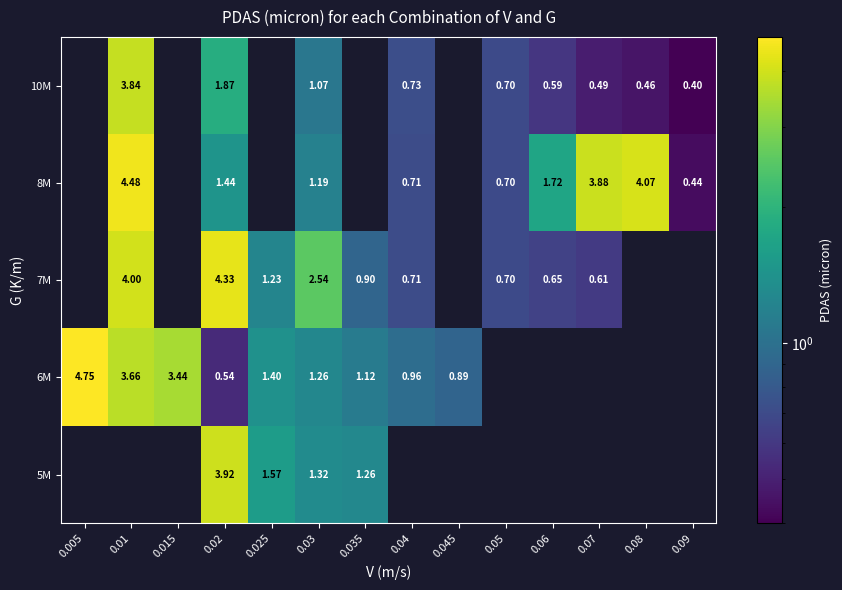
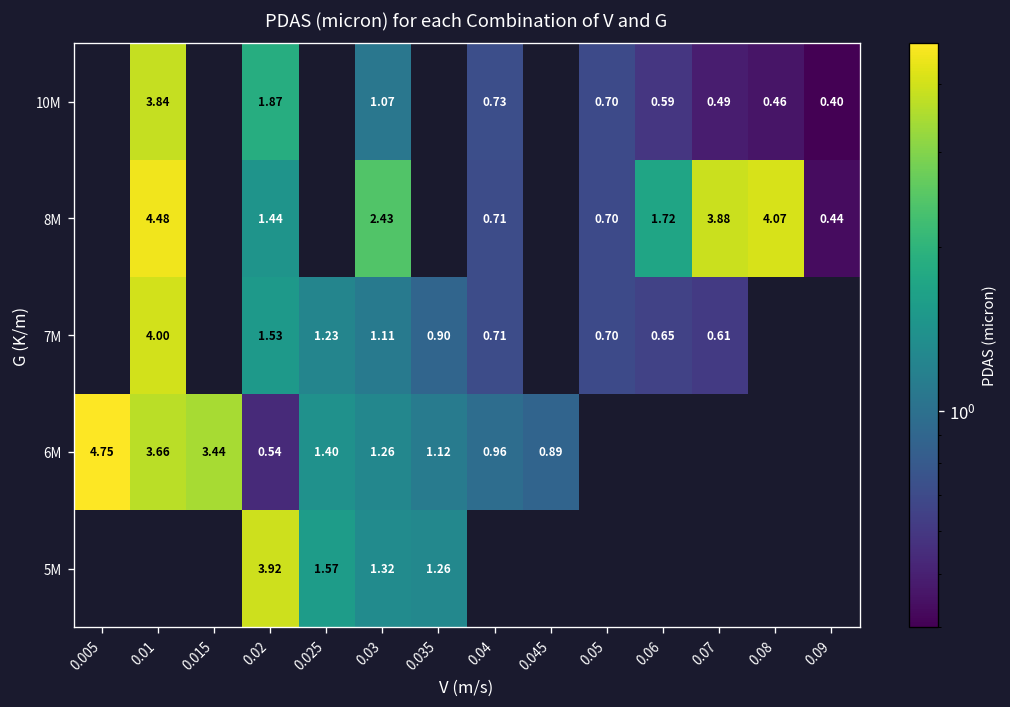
  {
    "10M": {
      "0.01": 3.84,
      "0.02": 1.87,
      "0.03": 1.07,
      "0.04": 0.73,
      "0.05": 0.70,
      "0.06": 0.59,
      "0.07": 0.49,
      "0.08": 0.46,
      "0.09": 0.40
    },
    "8M": {
      "0.01": 4.48,
      "0.02": 1.44,
-     "0.03": 1.19,
+     "0.03": 2.43,
      "0.04": 0.71,
      "0.05": 0.70,
      "0.06": 1.72,
      "0.07": 3.88,
      "0.08": 4.07,
      "0.09": 0.44
    },
    "7M": {
      "0.01": 4.00,
-     "0.02": 4.33,
+     "0.02": 1.53,
      "0.025": 1.23,
-     "0.03": 2.54,
+     "0.03": 1.11,
      "0.035": 0.90,
      "0.04": 0.71,
      "0.05": 0.70,
      "0.06": 0.65,
      "0.07": 0.61
    },
    "6M": {
      "0.005": 4.75,
      "0.01": 3.66,
      "0.015": 3.44,
      "0.02": 0.54,
      "0.025": 1.40,
      "0.03": 1.26,
      "0.035": 1.12,
      "0.04": 0.96,
      "0.045": 0.89
    },
    "5M": {
      "0.02": 3.92,
      "0.025": 1.57,
      "0.03": 1.32,
      "0.035": 1.26
    }
  }
